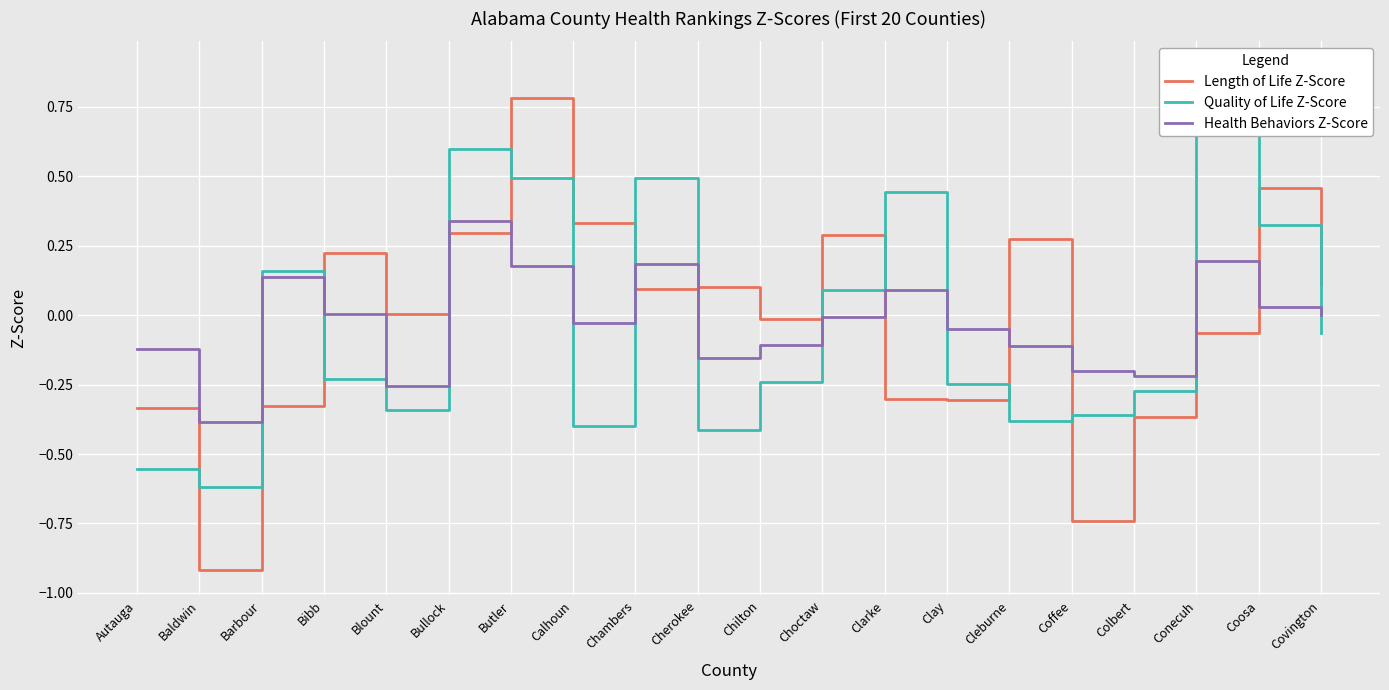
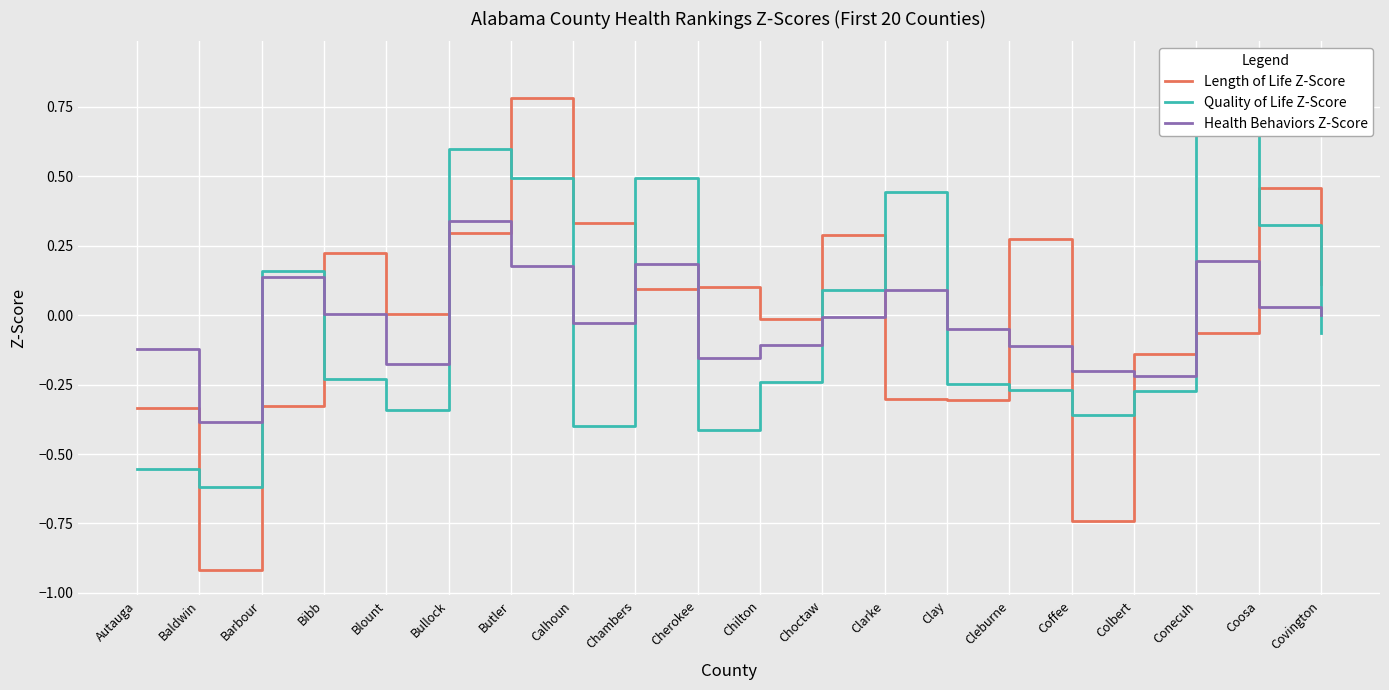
  {
    "Length of Life Z-Score": {
      "Autauga": -0.33,
      "Baldwin": -0.92,
      "Barbour": -0.33,
      "Bibb": 0.22,
      "Blount": 0.00,
      "Bullock": 0.29,
      "Butler": 0.78,
      "Calhoun": 0.33,
      "Chambers": 0.10,
      "Cherokee": 0.10,
      "Chilton": -0.02,
      "Choctaw": 0.29,
      "Clarke": -0.30,
      "Clay": -0.31,
      "Cleburne": 0.27,
      "Coffee": -0.74,
-     "Colbert": -0.37,
+     "Colbert": -0.14,
      "Conecuh": -0.06,
      "Coosa": 0.46,
      "Covington": 0.11
    },
    "Quality of Life Z-Score": {
      "Autauga": -0.56,
      "Baldwin": -0.62,
      "Barbour": 0.16,
      "Bibb": -0.23,
      "Blount": -0.34,
      "Bullock": 0.60,
      "Butler": 0.49,
      "Calhoun": -0.40,
      "Chambers": 0.49,
      "Cherokee": -0.41,
      "Chilton": -0.24,
      "Choctaw": 0.09,
      "Clarke": 0.44,
      "Clay": -0.25,
-     "Cleburne": -0.38,
+     "Cleburne": -0.27,
      "Coffee": -0.36,
      "Colbert": -0.27,
      "Coosa": 0.32,
      "Covington": -0.06
    },
    "Health Behaviors Z-Score": {
      "Autauga": -0.12,
      "Baldwin": -0.39,
      "Barbour": 0.14,
      "Bibb": 0.01,
-     "Blount": -0.26,
+     "Blount": -0.18,
      "Bullock": 0.34,
      "Butler": 0.18,
      "Calhoun": -0.03,
      "Chambers": 0.18,
      "Cherokee": -0.16,
      "Chilton": -0.11,
      "Choctaw": -0.01,
      "Clarke": 0.09,
      "Clay": -0.05,
      "Cleburne": -0.11,
      "Coffee": -0.20,
      "Colbert": -0.22,
      "Conecuh": 0.19,
      "Coosa": 0.03,
      "Covington": 0.00
    }
  }
